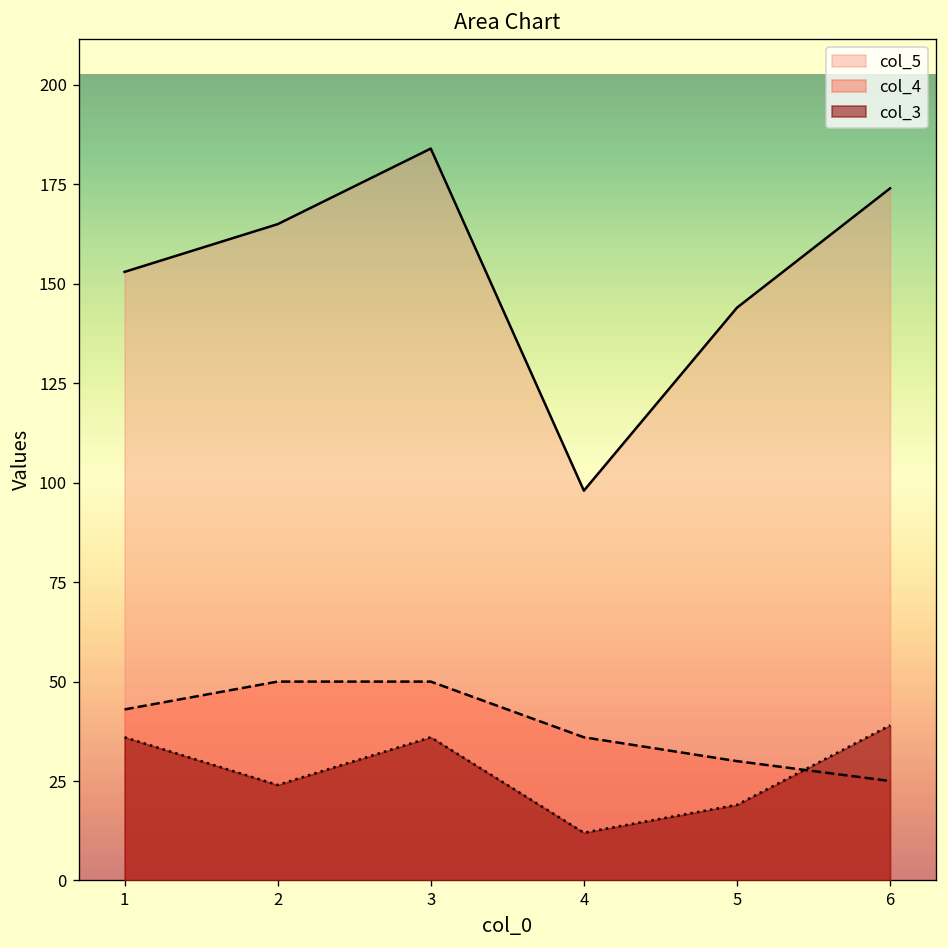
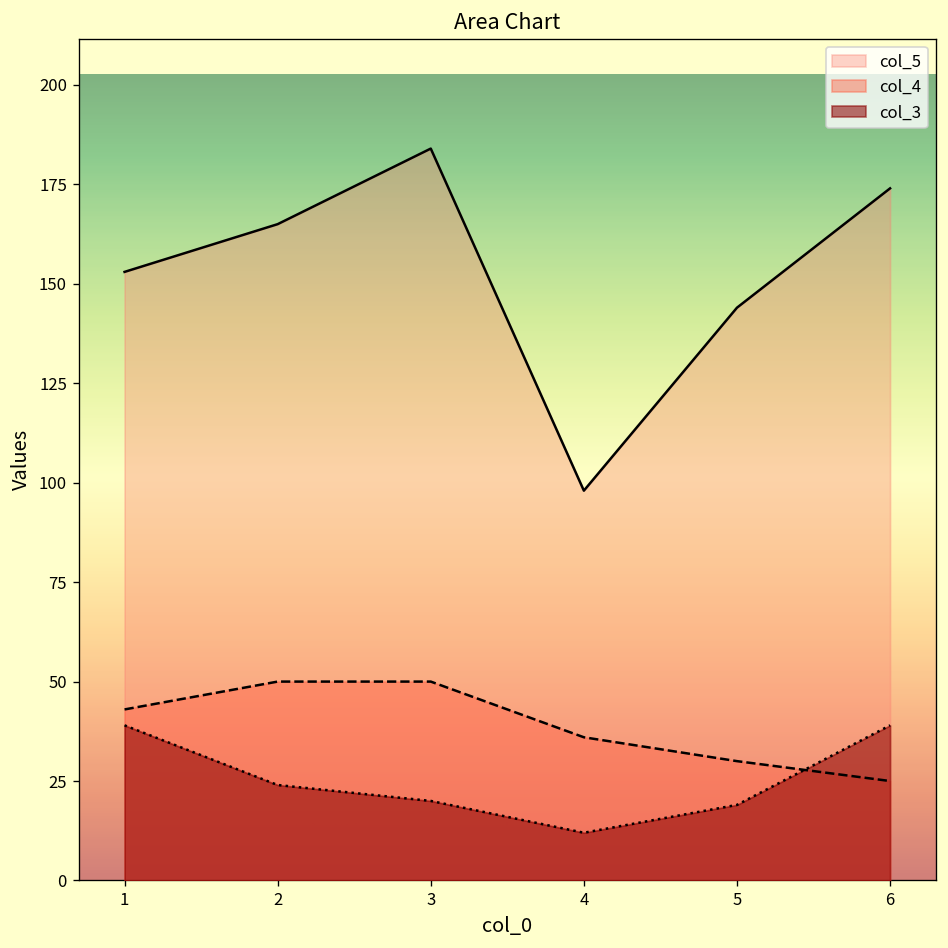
  {
    "col_3": {
-     "1": 36,
+     "1": 39,
      "2": 24,
-     "3": 36,
+     "3": 20,
      "4": 12,
      "5": 19,
      "6": 39
    }
  }
